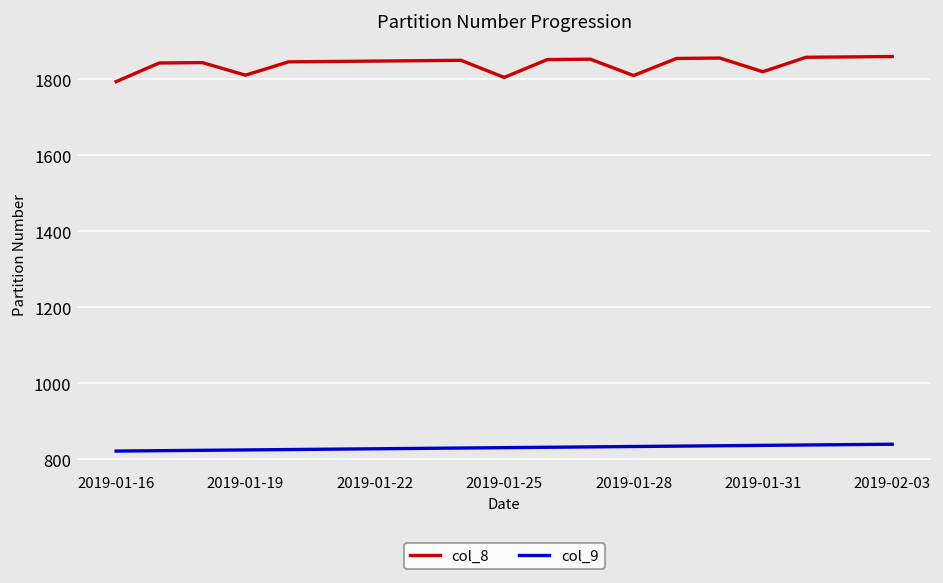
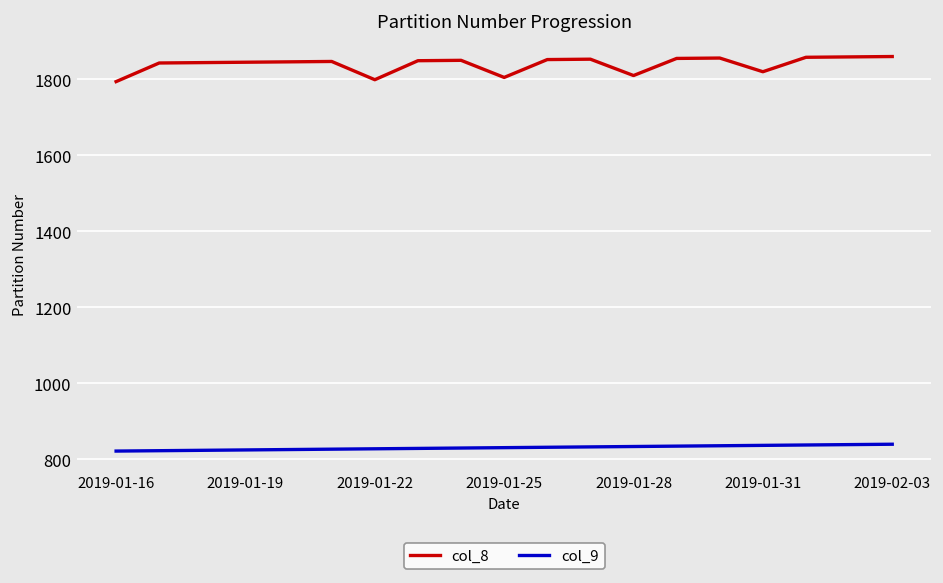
  {
    "col_8": {
      "2019-01-16": 1790,
-     "2019-01-19": 1810,
-     "2019-01-22": 1850,
+     "2019-01-19": 1850,
+     "2019-01-22": 1800,
      "2019-01-25": 1810,
      "2019-01-28": 1810,
      "2019-01-31": 1820,
      "2019-02-03": 1860
    },
    "col_9": {
      "2019-01-16": 820,
      "2019-01-19": 830,
      "2019-01-22": 830,
      "2019-01-25": 830,
      "2019-01-28": 830,
      "2019-01-31": 840,
      "2019-02-03": 840
    }
  }
